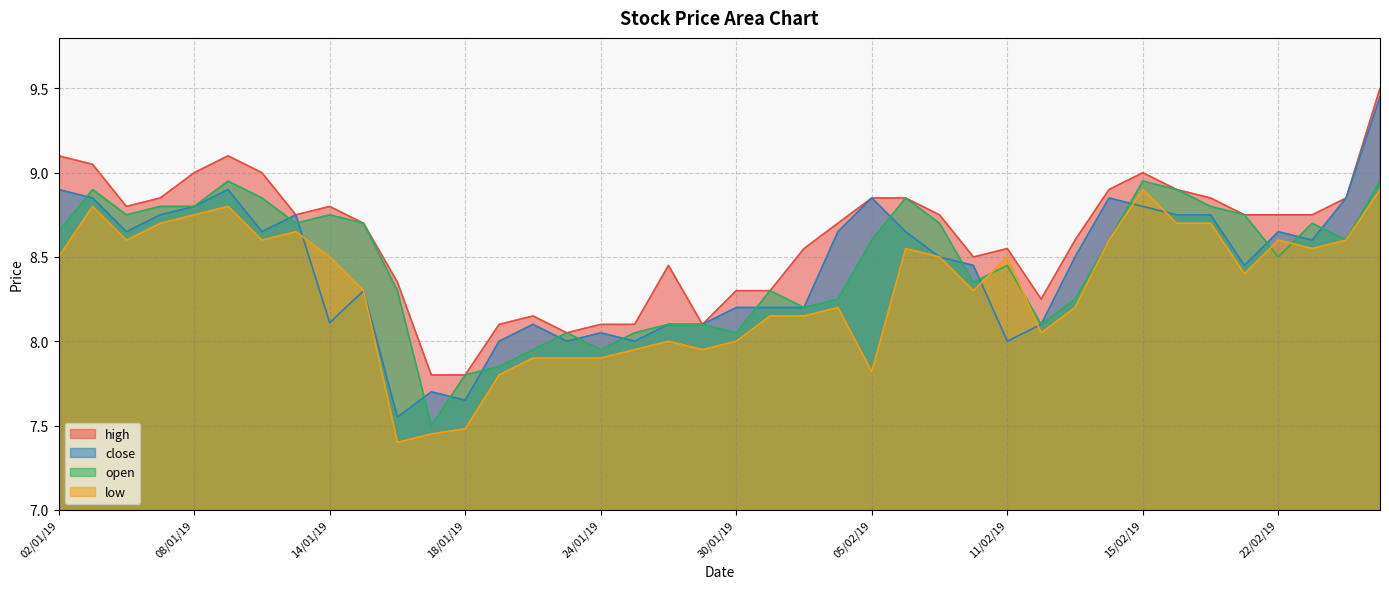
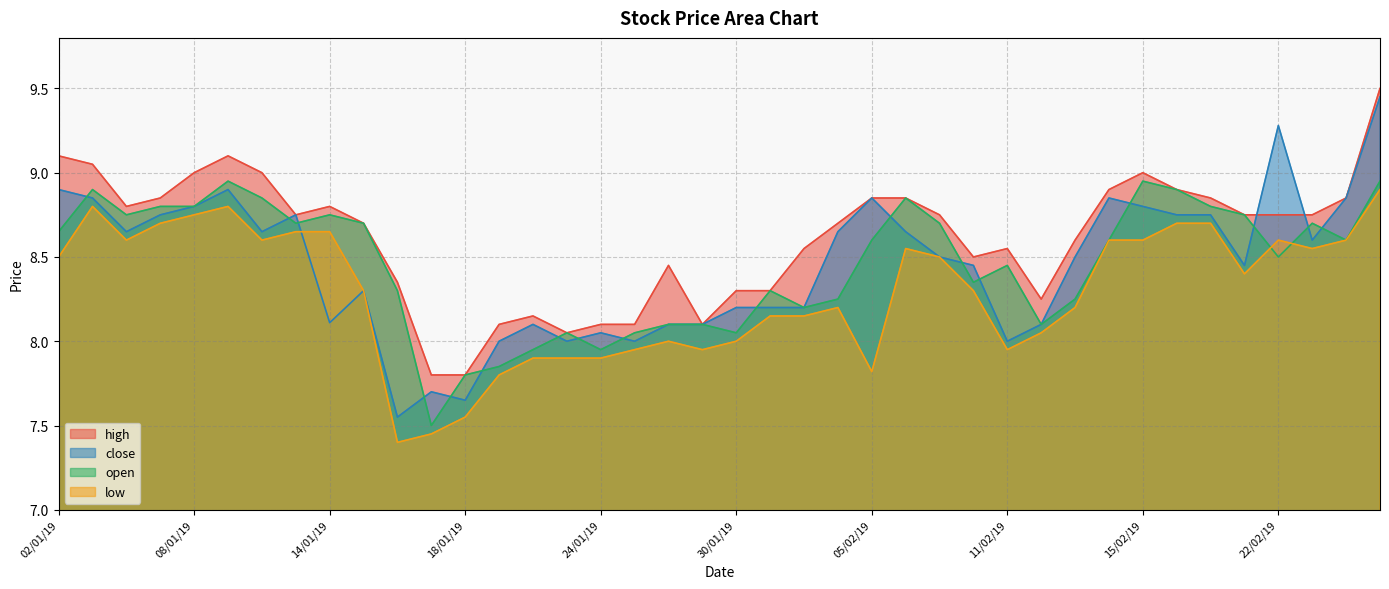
  {
    "high": {
      "02/01/19": 9.10,
      "08/01/19": 9.00,
      "14/01/19": 8.80,
      "24/01/19": 8.10,
      "30/01/19": 8.30,
      "11/02/19": 8.55,
      "15/02/19": 9.00,
      "22/02/19": 8.75
    },
    "close": {
      "02/01/19": 8.90,
      "14/01/19": 8.11,
      "18/01/19": 7.65,
      "24/01/19": 8.05,
      "30/01/19": 8.20,
      "11/02/19": 8.00,
      "15/02/19": 8.80,
-     "22/02/19": 8.65
+     "22/02/19": 9.28
    },
    "open": {
      "02/01/19": 8.65,
      "14/01/19": 8.75,
      "24/01/19": 7.95,
      "30/01/19": 8.05,
      "05/02/19": 8.60,
      "11/02/19": 8.45,
      "15/02/19": 8.95,
      "22/02/19": 8.50
    },
    "low": {
      "02/01/19": 8.50,
      "08/01/19": 8.75,
-     "14/01/19": 8.50,
-     "18/01/19": 7.48,
+     "14/01/19": 8.65,
+     "18/01/19": 7.55,
      "24/01/19": 7.90,
      "30/01/19": 8.00,
      "05/02/19": 7.82,
-     "11/02/19": 8.50,
-     "15/02/19": 8.9,
+     "11/02/19": 7.95,
+     "15/02/19": 8.6,
      "22/02/19": 8.60
    }
  }
